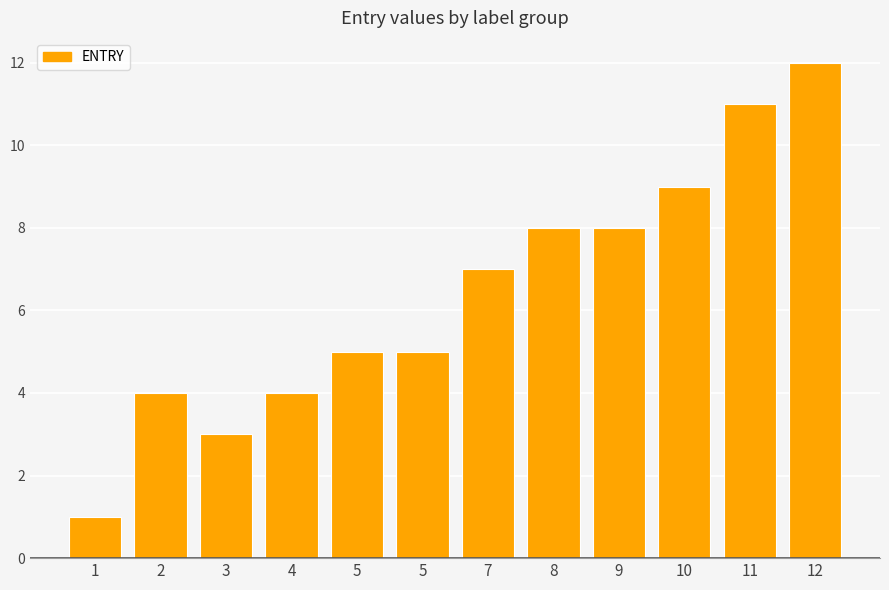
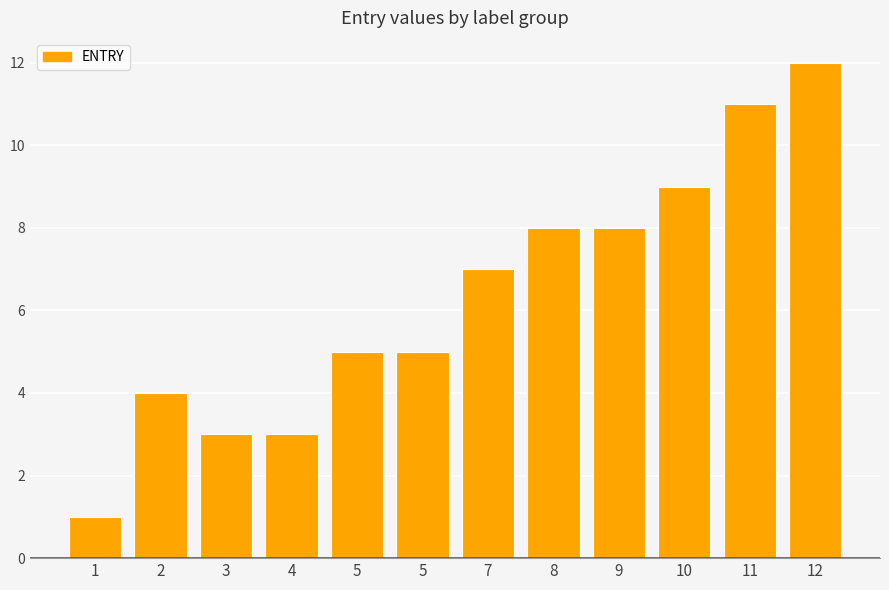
  {
    "1": 1,
    "2": 4,
    "3": 3,
-   "4": 4,
+   "4": 3,
    "7": 7,
    "8": 8,
    "9": 8,
    "10": 9,
    "11": 11,
    "12": 12
  }
